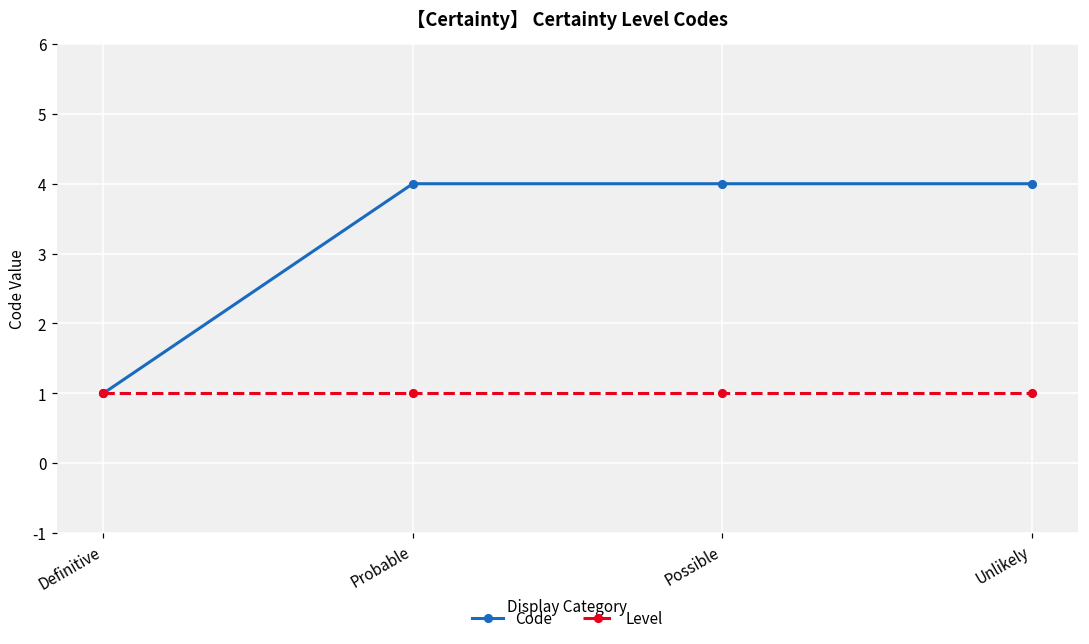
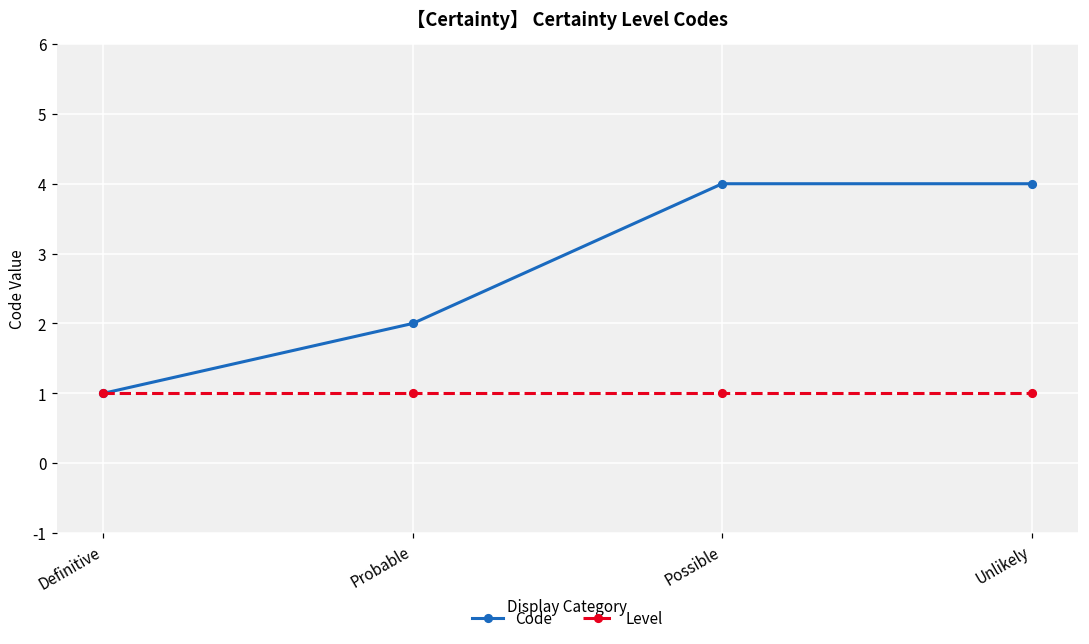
  {
    "Code": {
-     "Probable": 4,
+     "Probable": 2,
      "Possible": 4,
      "Unlikely": 4
    },
    "Level": {
      "Probable": 1,
      "Possible": 1,
      "Unlikely": 1
    }
  }
